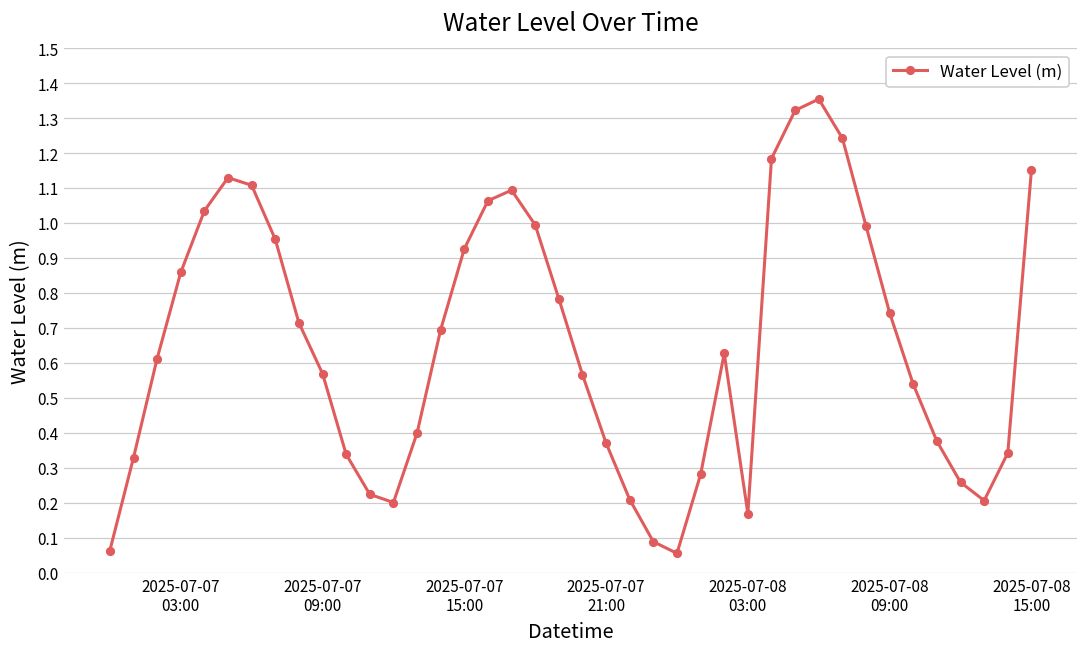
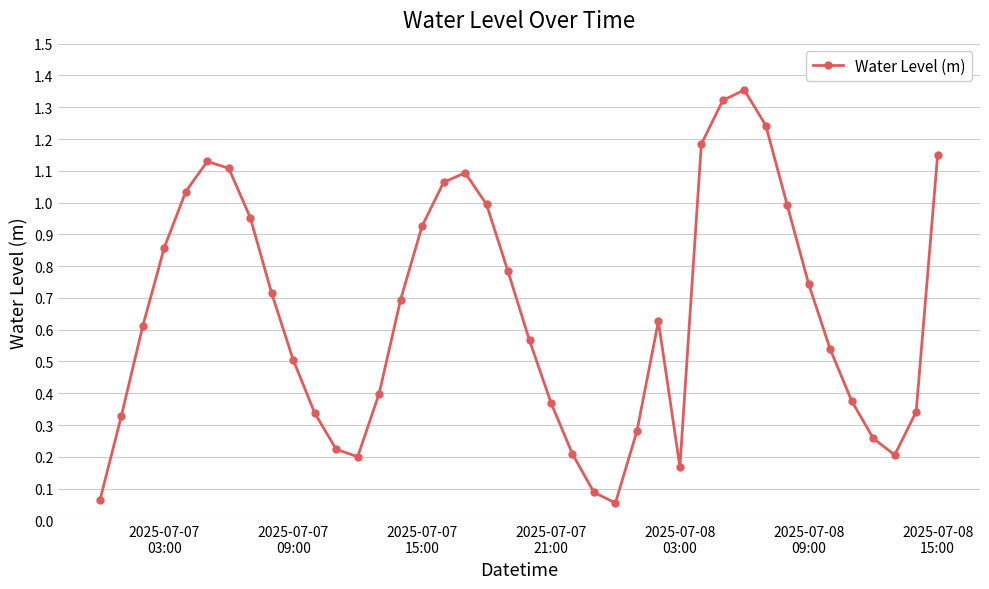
  {
    "2025-07-07 03:00": 0.86,
-   "2025-07-07 09:00": 0.57,
+   "2025-07-07 09:00": 0.50,
    "2025-07-07 15:00": 0.93,
    "2025-07-07 21:00": 0.37,
    "2025-07-08 03:00": 0.17,
    "2025-07-08 09:00": 0.74,
    "2025-07-08 15:00": 1.15
  }
